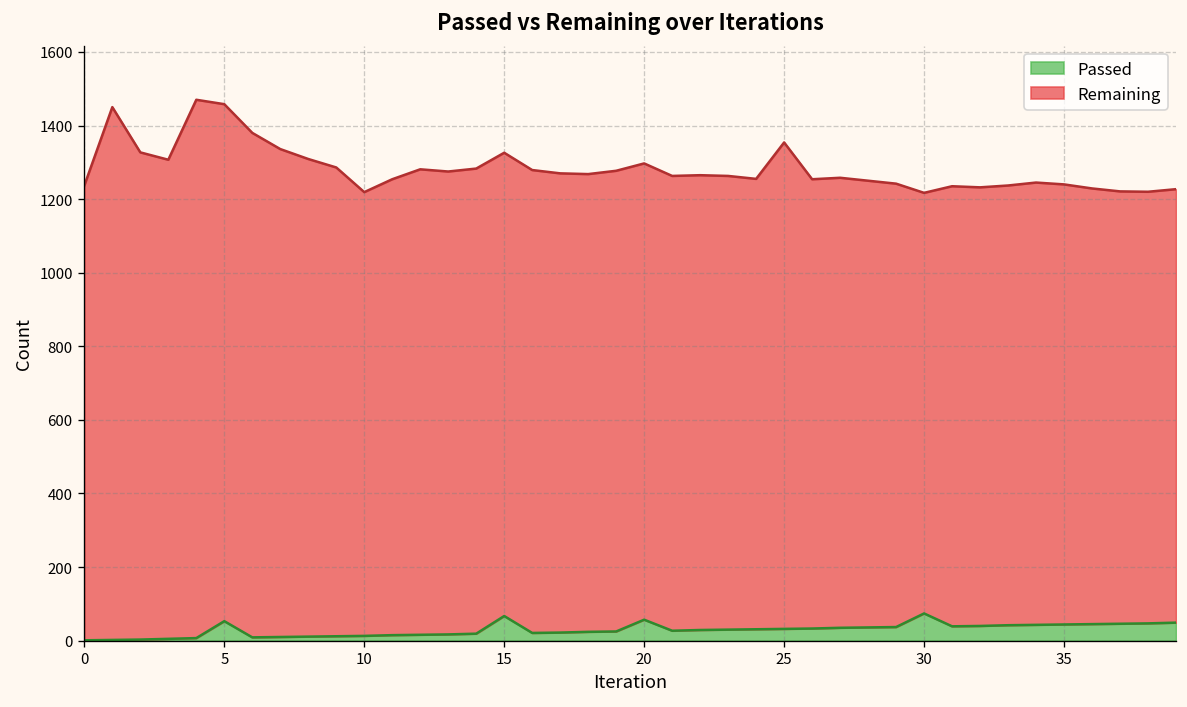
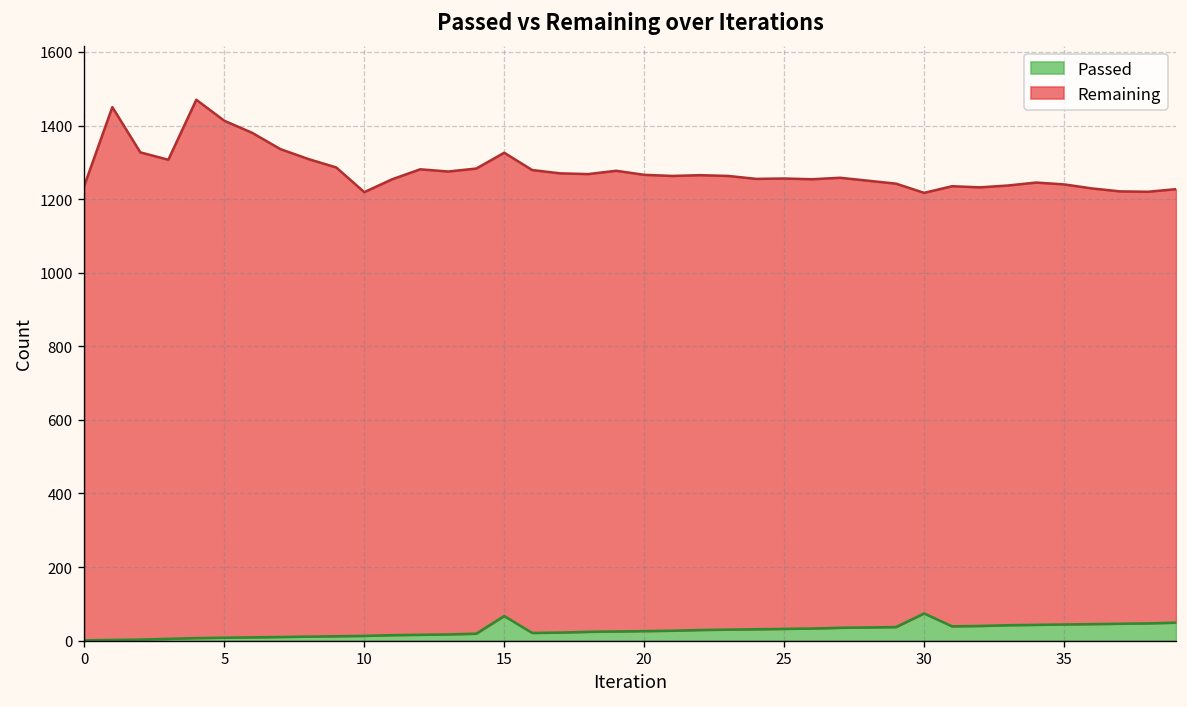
  {
    "Passed": {
      "0": 0,
-     "5": 50,
+     "5": 10,
      "10": 10,
      "15": 70,
-     "20": 60,
+     "20": 30,
      "25": 30,
      "30": 70,
      "35": 40
    },
    "Remaining": {
      "0": 1240,
      "5": 1410,
      "10": 1210,
      "15": 1260,
      "20": 1240,
-     "25": 1320,
+     "25": 1220,
      "30": 1140,
      "35": 1200
    }
  }
